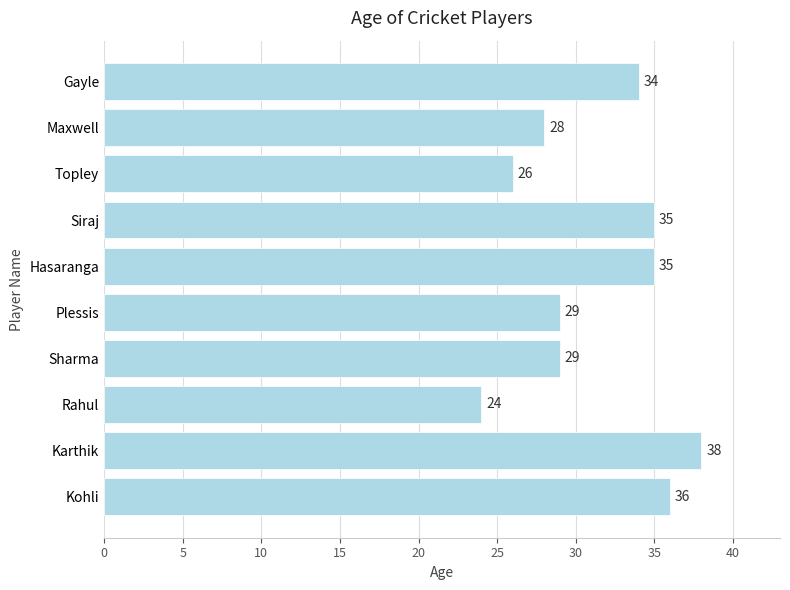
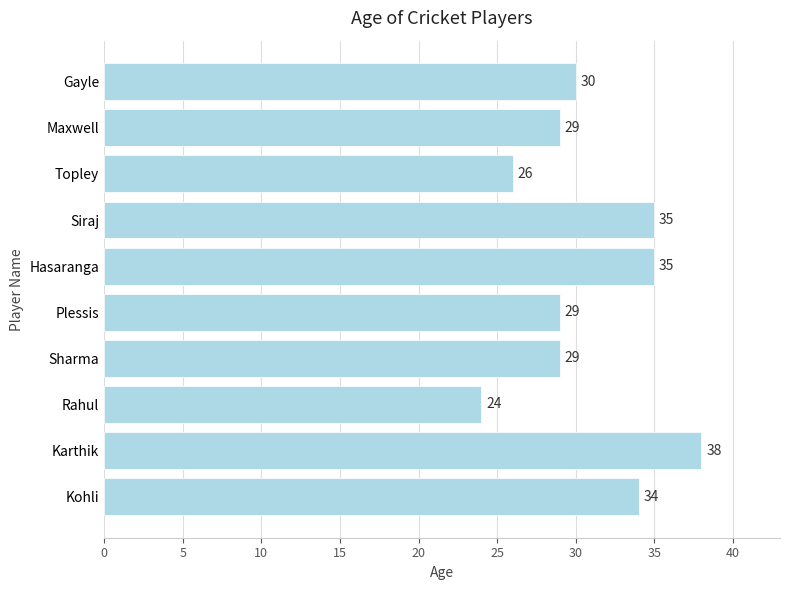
  {
-   "Gayle": 34,
-   "Maxwell": 28,
+   "Gayle": 30,
+   "Maxwell": 29,
    "Topley": 26,
    "Siraj": 35,
    "Hasaranga": 35,
    "Plessis": 29,
    "Sharma": 29,
    "Rahul": 24,
    "Karthik": 38,
-   "Kohli": 36
+   "Kohli": 34
  }
